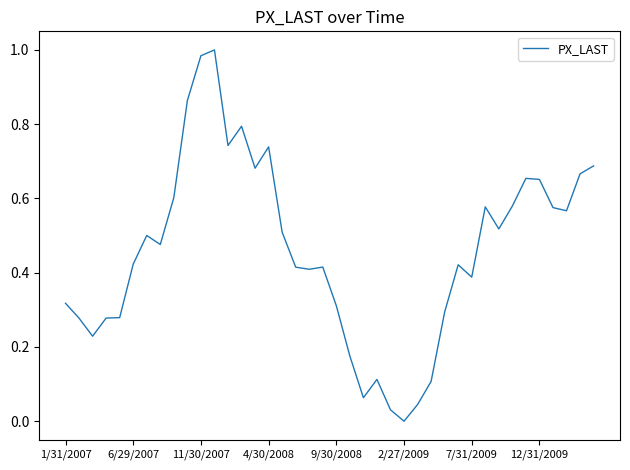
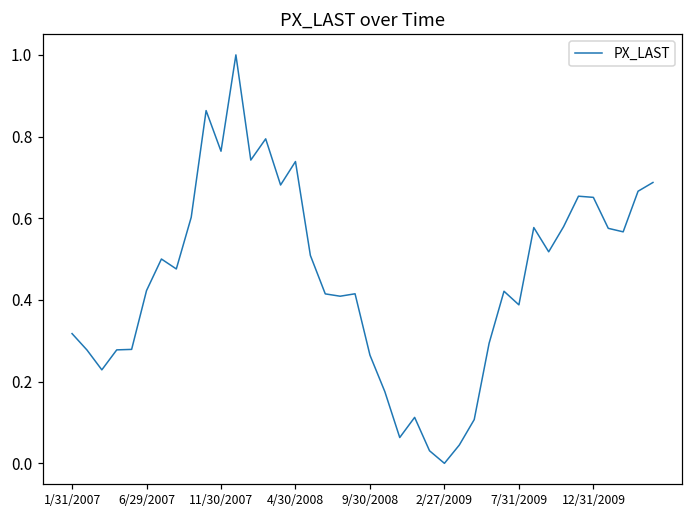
  {
    "1/31/2007": 0.32,
    "6/29/2007": 0.42,
-   "11/30/2007": 0.98,
+   "11/30/2007": 0.76,
    "4/30/2008": 0.74,
-   "9/30/2008": 0.31,
+   "9/30/2008": 0.26,
    "2/27/2009": 0.00,
    "7/31/2009": 0.39,
    "12/31/2009": 0.65
  }
